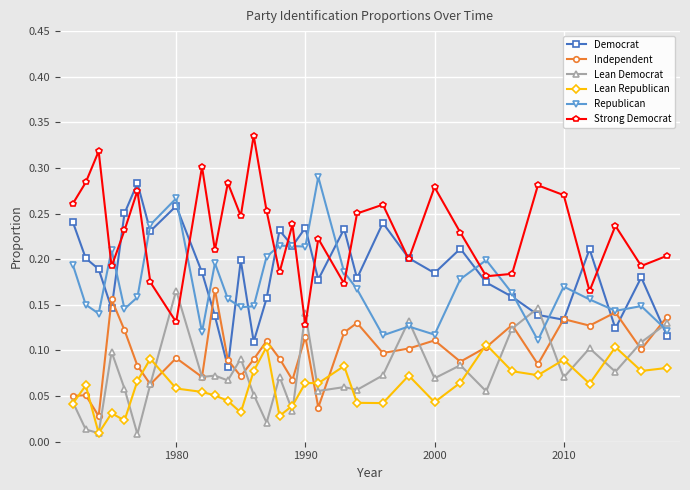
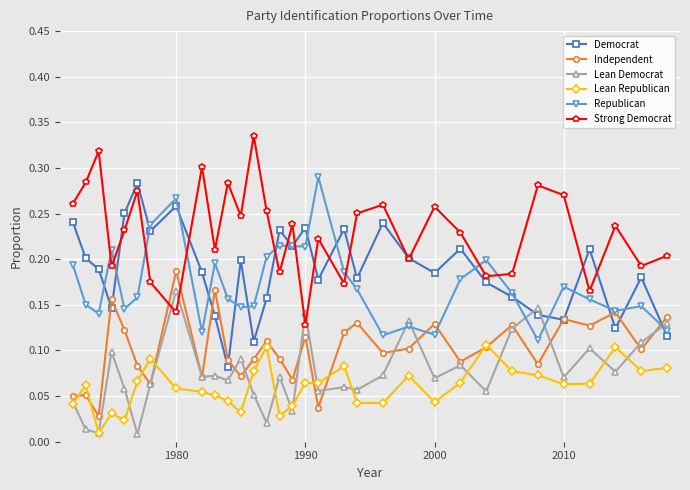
  {
    "Independent": {
-     "1980": 0.09,
+     "1980": 0.19,
      "1990": 0.12,
-     "2000": 0.11
+     "2000": 0.13
    },
    "Lean Democrat": {
      "1980": 0.17,
      "1990": 0.14,
      "2000": 0.07,
      "2010": 0.07
    },
    "Lean Republican": {
      "1980": 0.06,
      "1990": 0.06,
      "2000": 0.04,
-     "2010": 0.09
+     "2010": 0.06
    },
    "Strong Democrat": {
-     "1980": 0.13,
+     "1980": 0.14,
      "1990": 0.13,
-     "2000": 0.28,
+     "2000": 0.26,
      "2010": 0.27
    }
  }
